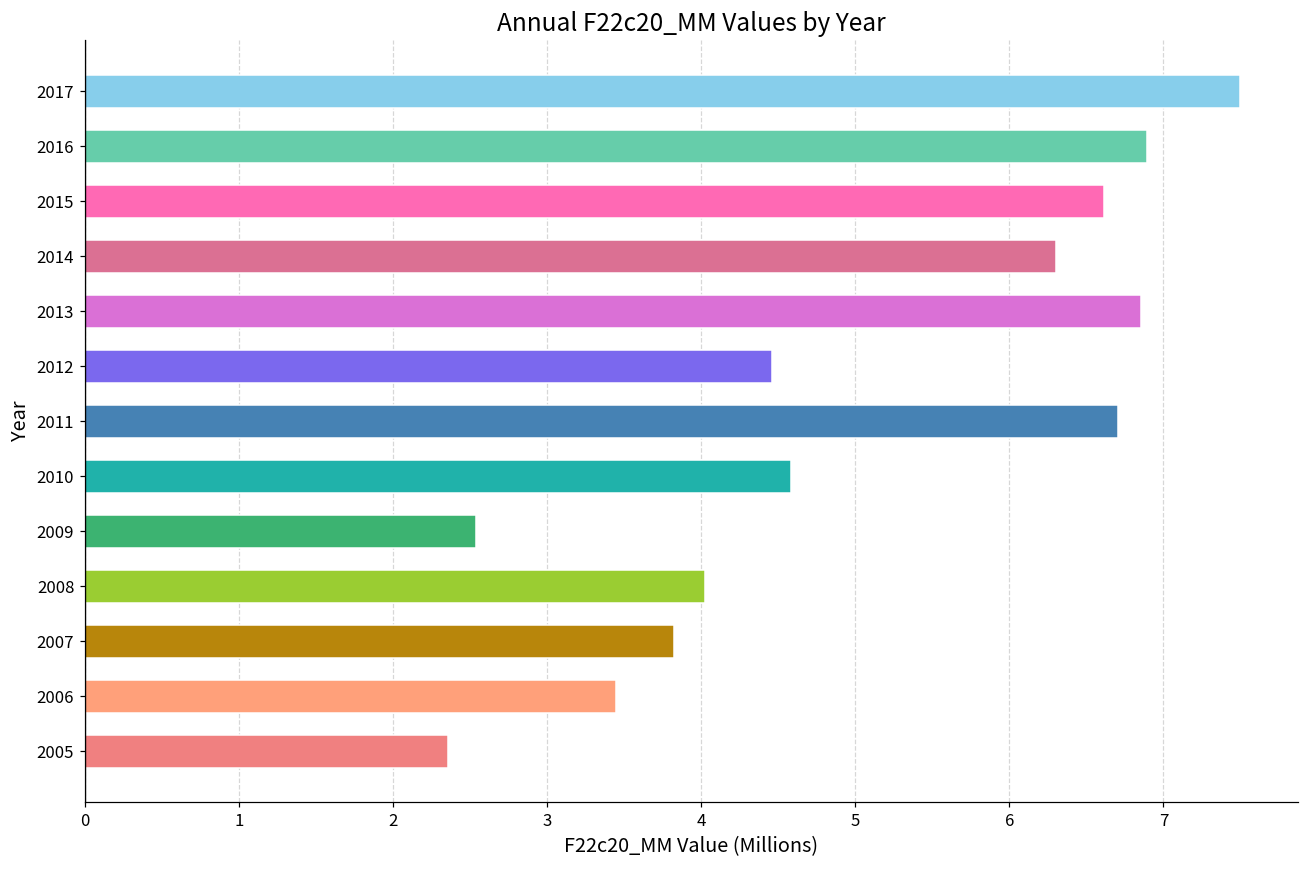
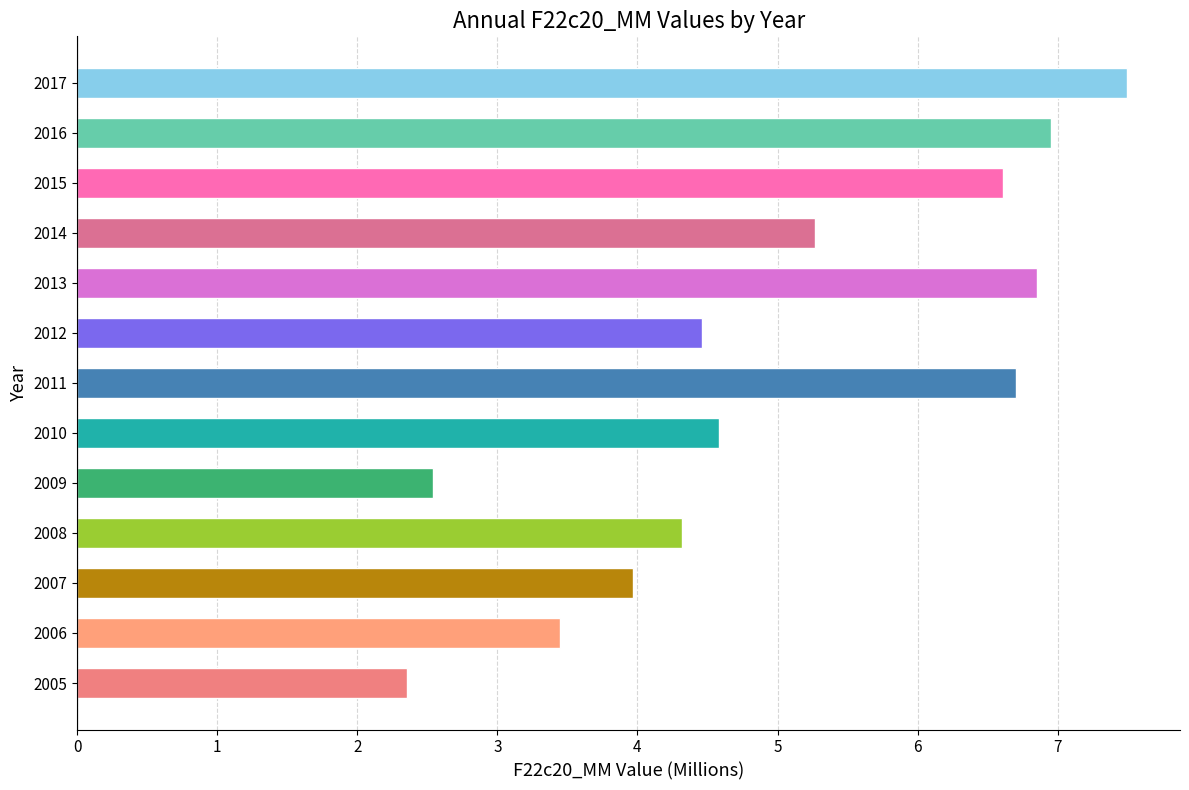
  {
    "2017": 7.50,
-   "2016": 6.89,
+   "2016": 6.95,
    "2015": 6.61,
-   "2014": 6.30,
+   "2014": 5.27,
    "2013": 6.86,
    "2012": 4.46,
    "2011": 6.70,
    "2010": 4.58,
    "2009": 2.54,
-   "2008": 4.02,
-   "2007": 3.83,
+   "2008": 4.32,
+   "2007": 3.97,
    "2006": 3.45,
    "2005": 2.36
  }
